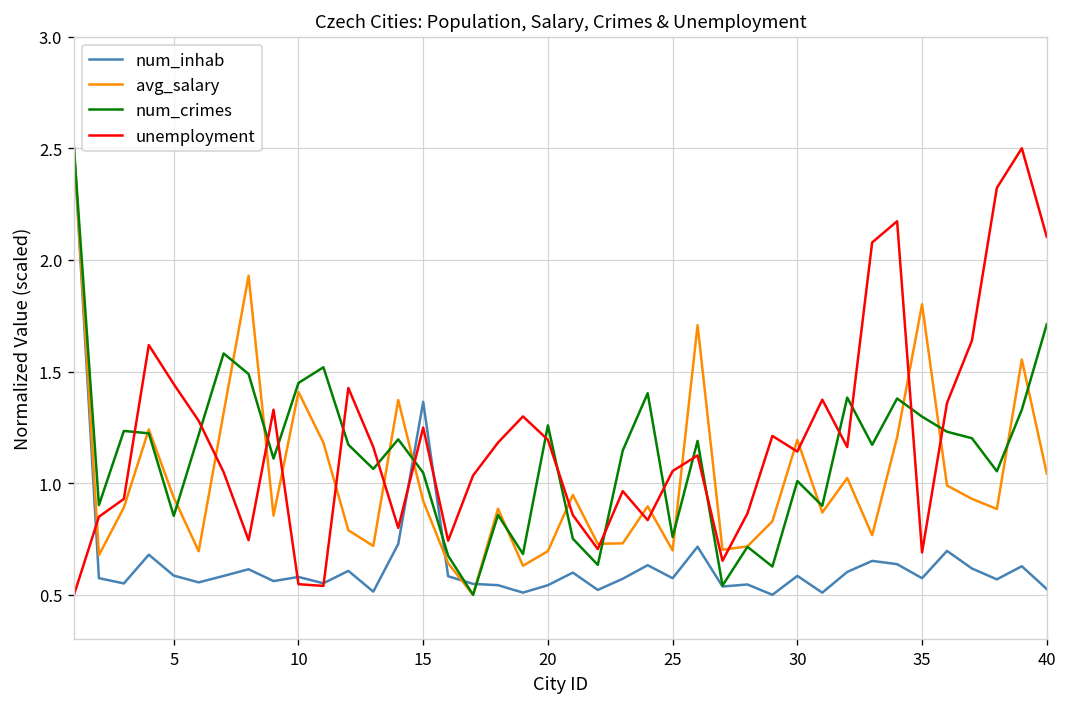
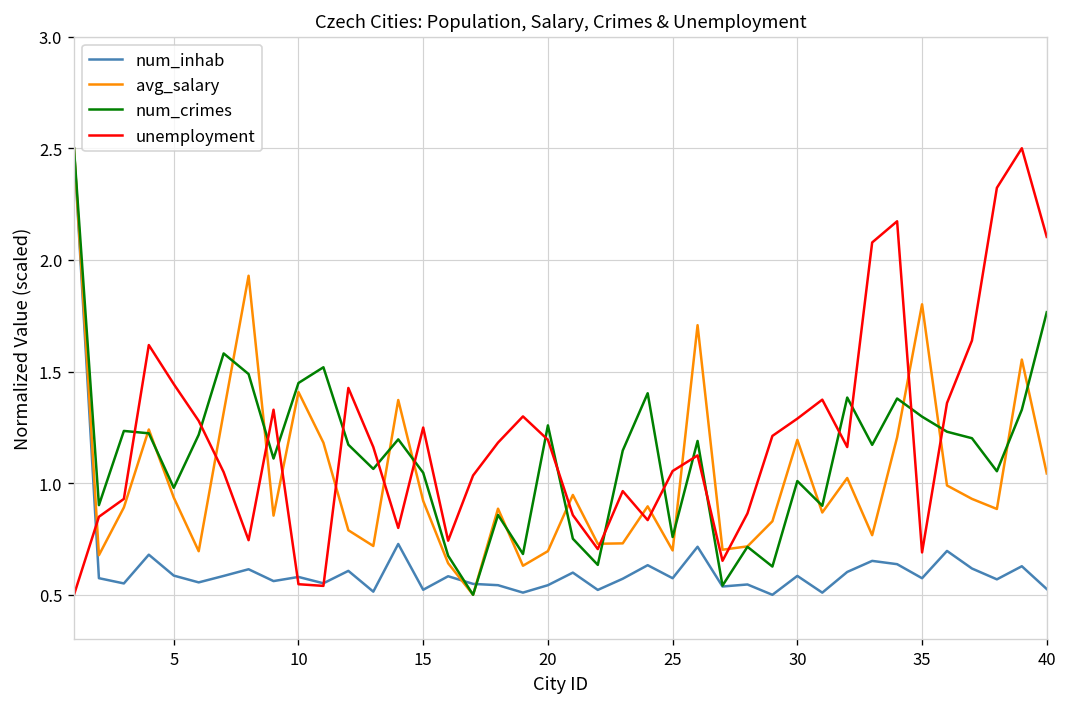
  {
    "num_inhab": {
      "5": 0.59,
      "10": 0.58,
-     "15": 1.36,
+     "15": 0.52,
      "20": 0.54,
      "25": 0.57,
      "30": 0.58,
      "35": 0.57,
      "40": 0.53
    },
    "avg_salary": {
      "5": 0.94,
      "10": 1.41,
      "15": 0.92,
      "20": 0.70,
      "25": 0.70,
      "30": 1.19,
      "35": 1.80,
      "40": 1.04
    },
    "num_crimes": {
-     "5": 0.85,
+     "5": 0.98,
      "10": 1.45,
      "15": 1.05,
      "20": 1.26,
      "25": 0.76,
      "30": 1.01,
      "35": 1.30,
-     "40": 1.71
+     "40": 1.77
    },
    "unemployment": {
      "5": 1.44,
      "10": 0.55,
      "15": 1.25,
      "20": 1.19,
      "25": 1.05,
-     "30": 1.14,
+     "30": 1.29,
      "35": 0.69,
      "40": 2.10
    }
  }
